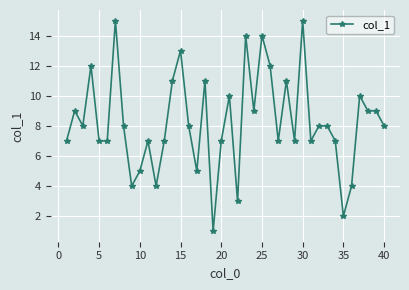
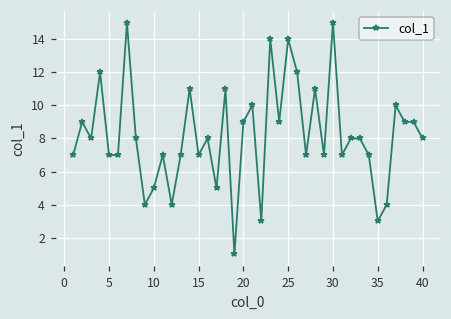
  {
    "5": 7,
    "10": 5,
-   "15": 13,
-   "20": 7,
+   "15": 7,
+   "20": 9,
    "25": 14,
    "30": 15,
-   "35": 2,
+   "35": 3,
    "40": 8
  }
